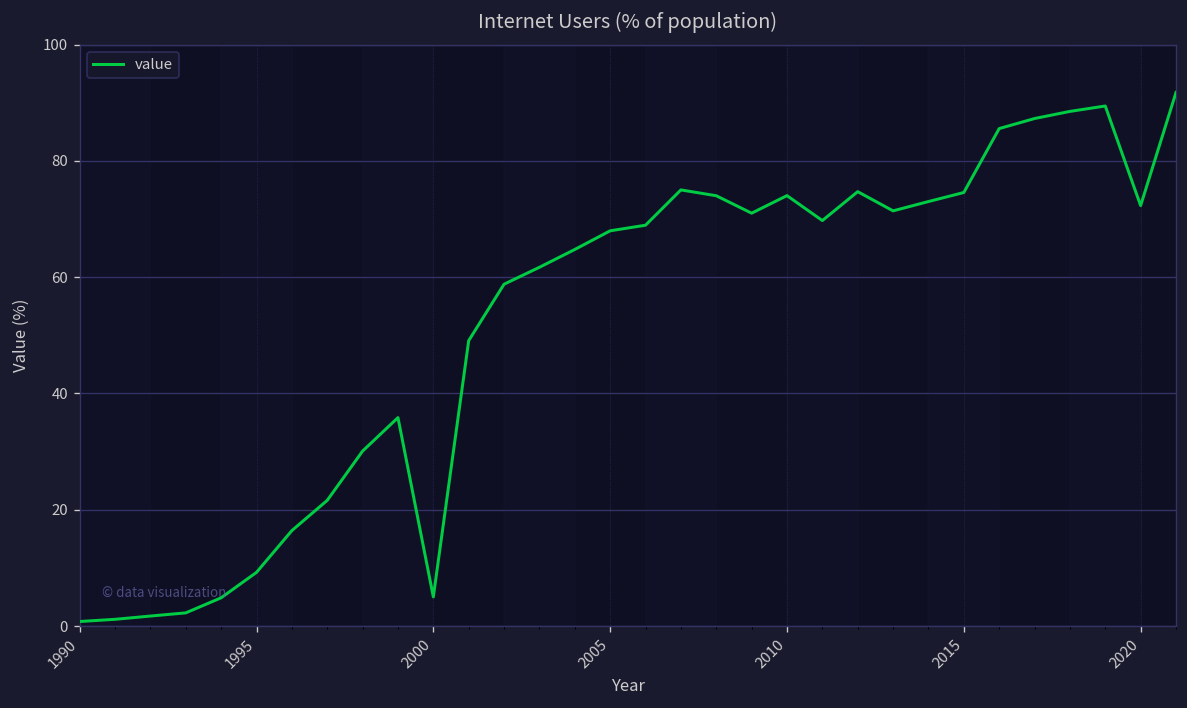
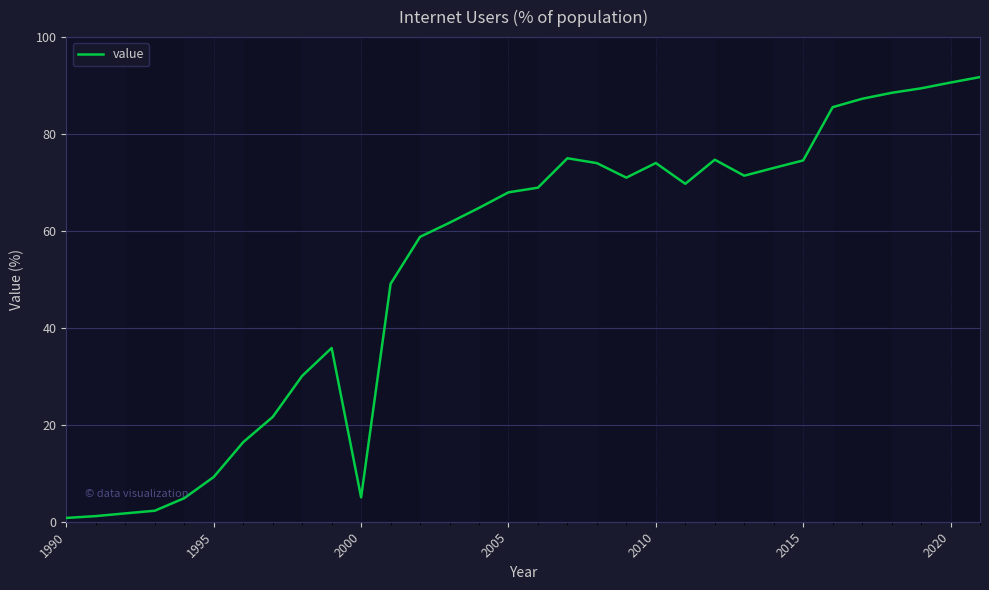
  {
    "1990": 1,
    "1995": 9,
    "2000": 5,
    "2005": 68,
    "2010": 74,
    "2015": 75,
-   "2020": 72
+   "2020": 91
  }
